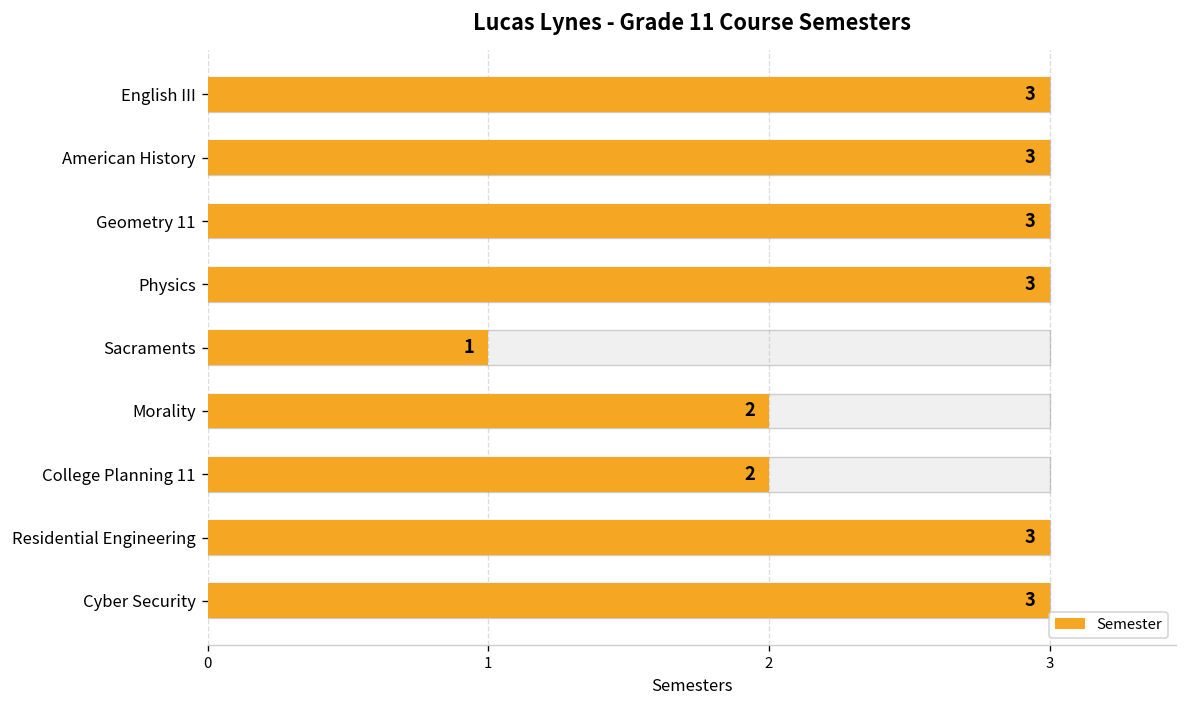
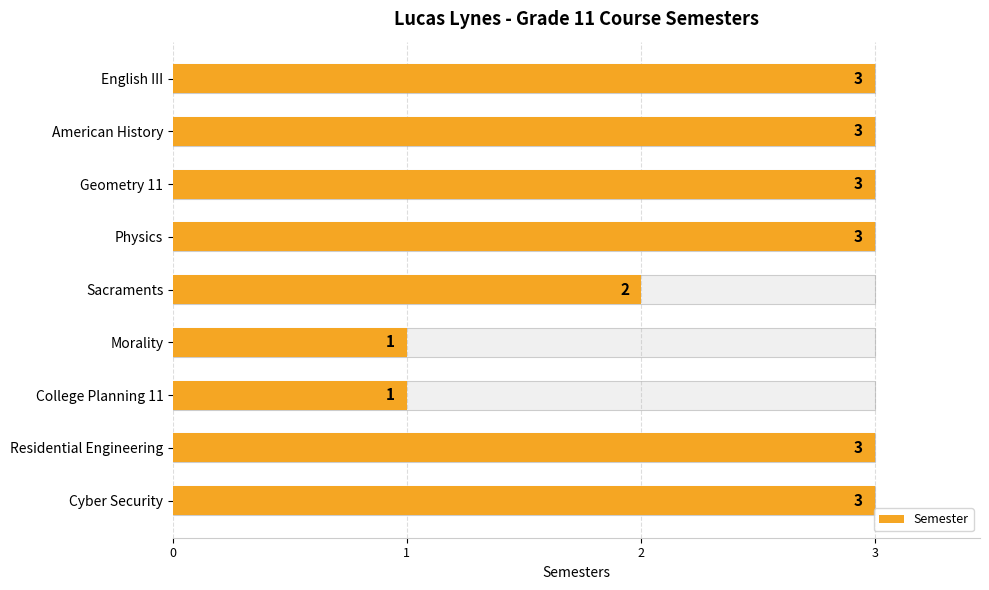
  {
    "Semester": {
      "English III": 3,
      "American History": 3,
      "Geometry 11": 3,
      "Physics": 3,
-     "Sacraments": 1,
-     "Morality": 2,
-     "College Planning 11": 2,
+     "Sacraments": 2,
+     "Morality": 1,
+     "College Planning 11": 1,
      "Residential Engineering": 3,
      "Cyber Security": 3
    }
  }
